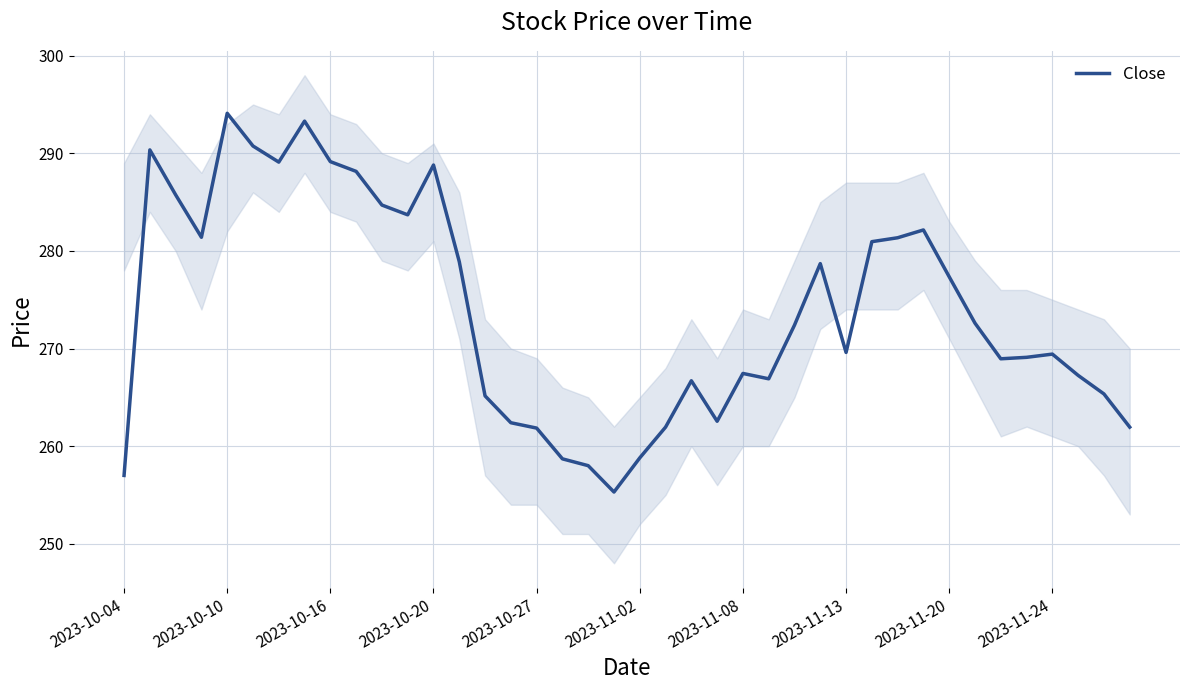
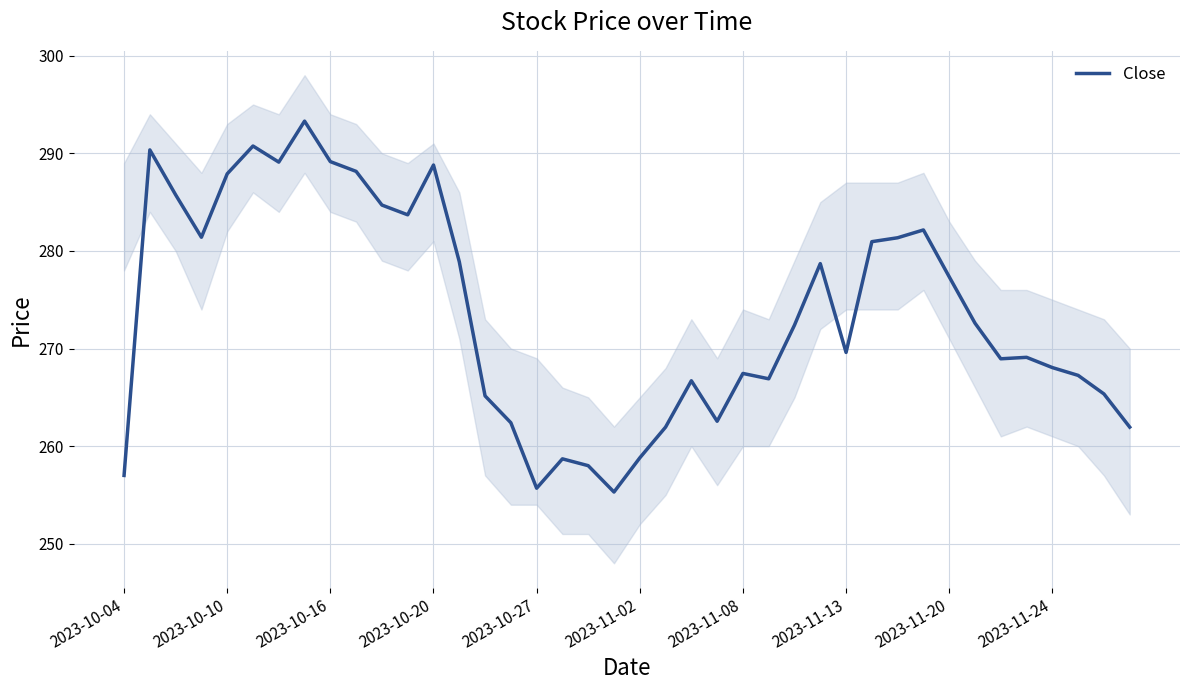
  {
    "Close": {
      "2023-10-04": 257,
-     "2023-10-10": 294,
+     "2023-10-10": 288,
      "2023-10-16": 289,
      "2023-10-20": 289,
-     "2023-10-27": 262,
+     "2023-10-27": 256,
      "2023-11-02": 259,
      "2023-11-08": 267,
      "2023-11-13": 270,
      "2023-11-20": 277,
-     "2023-11-24": 269
+     "2023-11-24": 268
    }
  }
